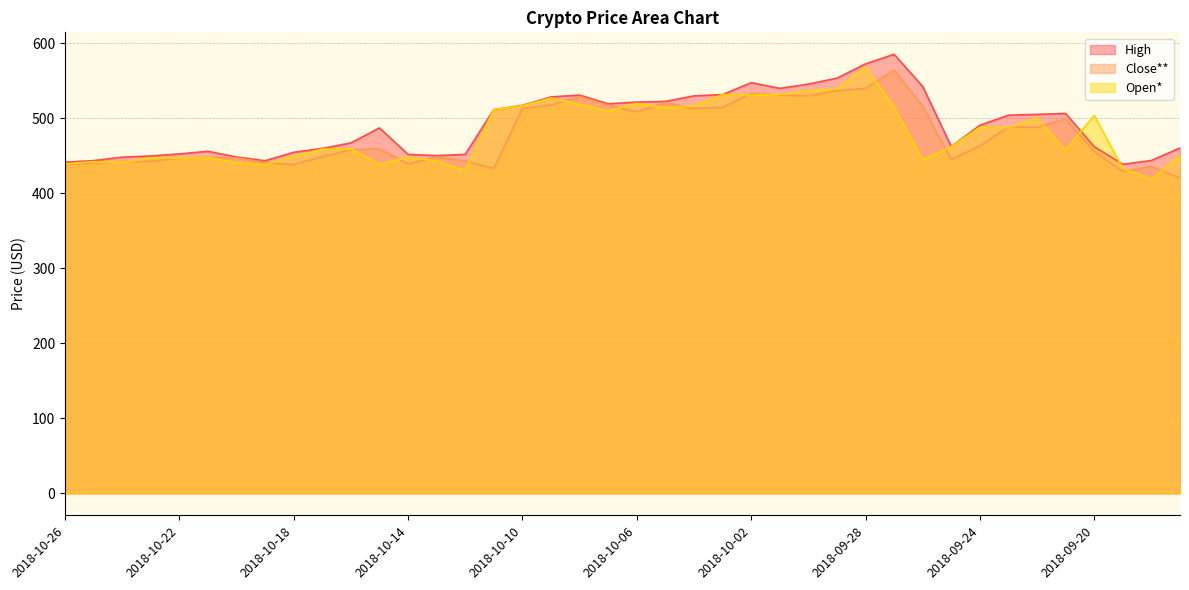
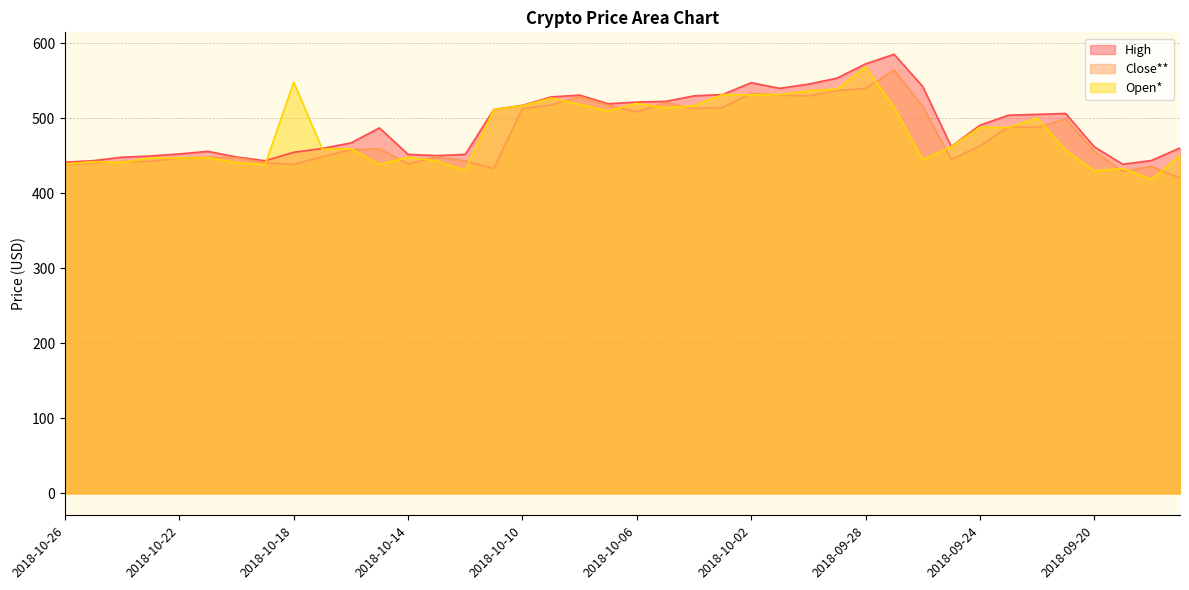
  {
    "Open*": {
-     "2018-10-18": 450,
+     "2018-10-18": 550,
      "2018-10-14": 450,
      "2018-09-28": 570,
-     "2018-09-20": 500
+     "2018-09-20": 430
    }
  }
